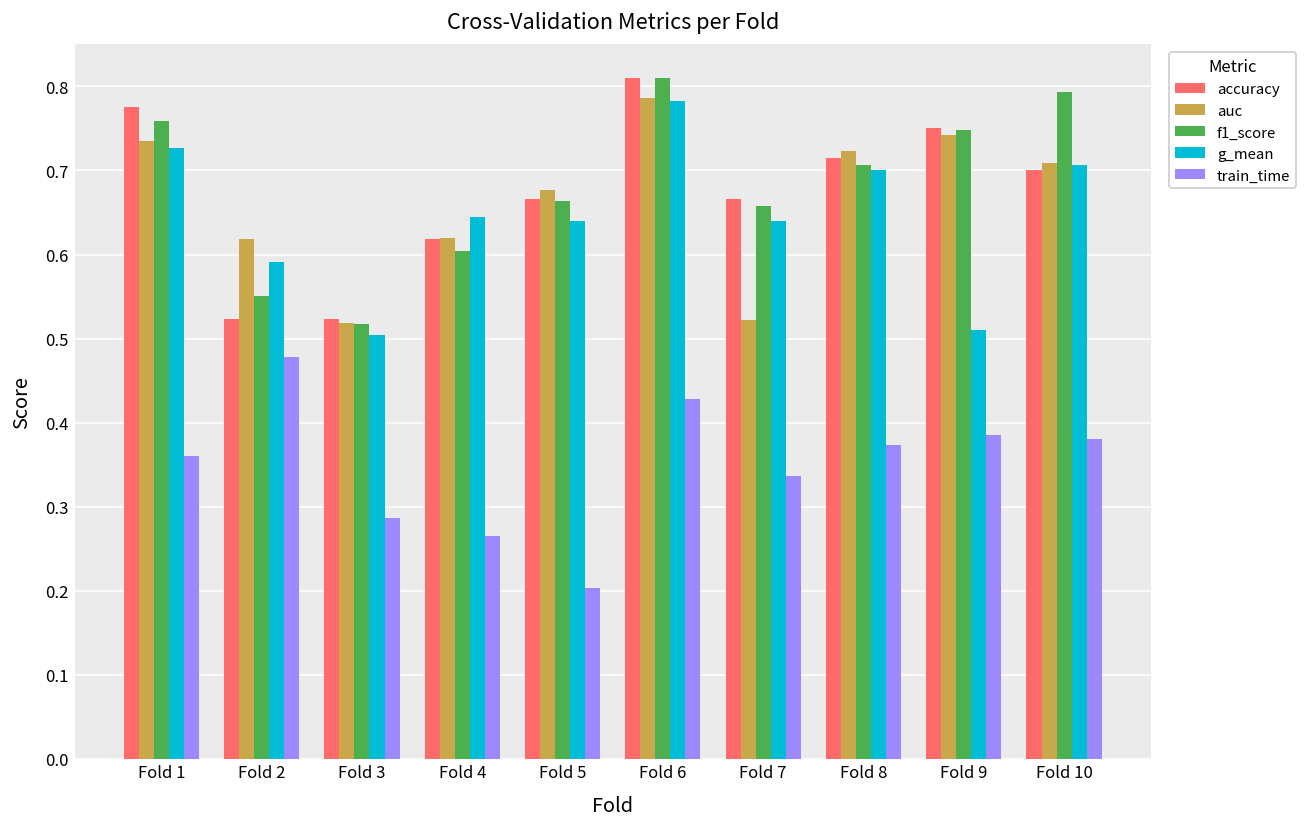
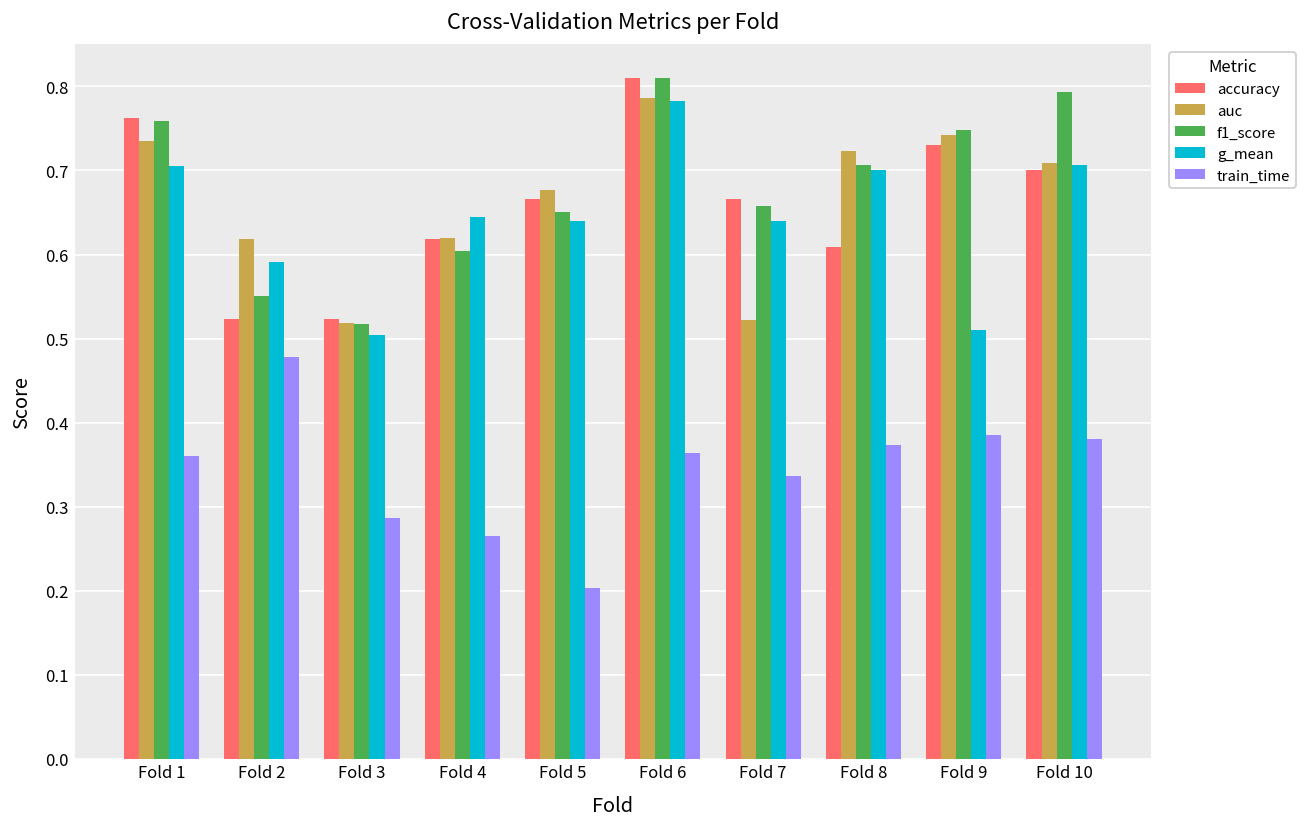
  {
    "accuracy": {
-     "Fold 1": 0.78,
+     "Fold 1": 0.76,
      "Fold 2": 0.52,
      "Fold 3": 0.52,
      "Fold 4": 0.62,
      "Fold 5": 0.67,
      "Fold 6": 0.81,
      "Fold 7": 0.67,
-     "Fold 8": 0.71,
-     "Fold 9": 0.75,
+     "Fold 8": 0.61,
+     "Fold 9": 0.73,
      "Fold 10": 0.70
    },
    "auc": {
      "Fold 1": 0.74,
      "Fold 2": 0.62,
      "Fold 3": 0.52,
      "Fold 4": 0.62,
      "Fold 5": 0.68,
      "Fold 6": 0.79,
      "Fold 7": 0.52,
      "Fold 8": 0.72,
      "Fold 9": 0.74,
      "Fold 10": 0.71
    },
    "f1_score": {
      "Fold 1": 0.76,
      "Fold 2": 0.55,
      "Fold 3": 0.52,
      "Fold 4": 0.60,
-     "Fold 5": 0.66,
+     "Fold 5": 0.65,
      "Fold 6": 0.81,
      "Fold 7": 0.66,
      "Fold 8": 0.71,
      "Fold 9": 0.75,
      "Fold 10": 0.79
    },
    "g_mean": {
-     "Fold 1": 0.73,
+     "Fold 1": 0.71,
      "Fold 2": 0.59,
      "Fold 3": 0.50,
      "Fold 4": 0.64,
      "Fold 5": 0.64,
      "Fold 6": 0.78,
      "Fold 7": 0.64,
      "Fold 8": 0.70,
      "Fold 9": 0.51,
      "Fold 10": 0.71
    },
    "train_time": {
      "Fold 1": 0.36,
      "Fold 2": 0.48,
      "Fold 3": 0.29,
      "Fold 4": 0.27,
      "Fold 5": 0.20,
-     "Fold 6": 0.43,
+     "Fold 6": 0.36,
      "Fold 7": 0.34,
      "Fold 8": 0.37,
      "Fold 9": 0.39,
      "Fold 10": 0.38
    }
  }
